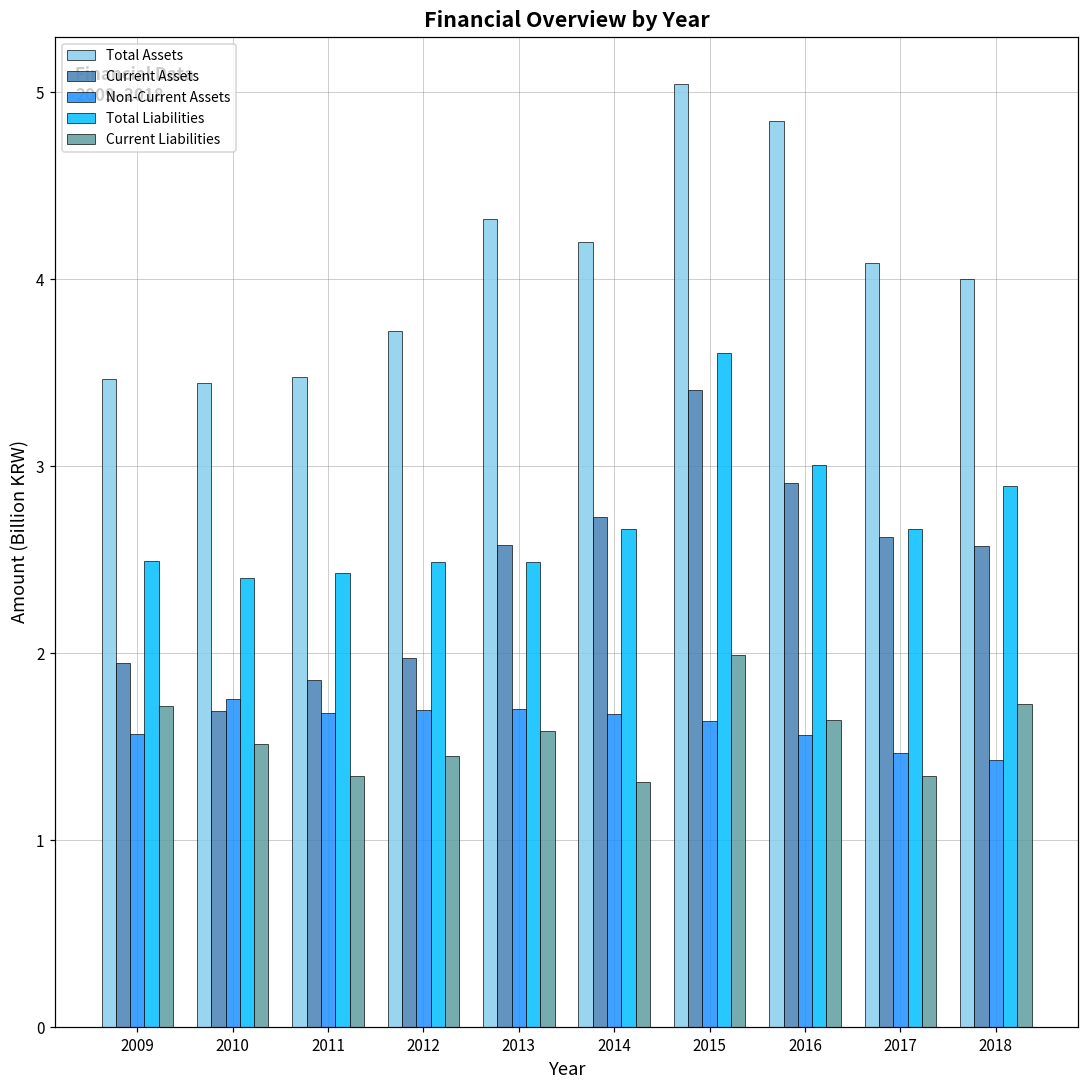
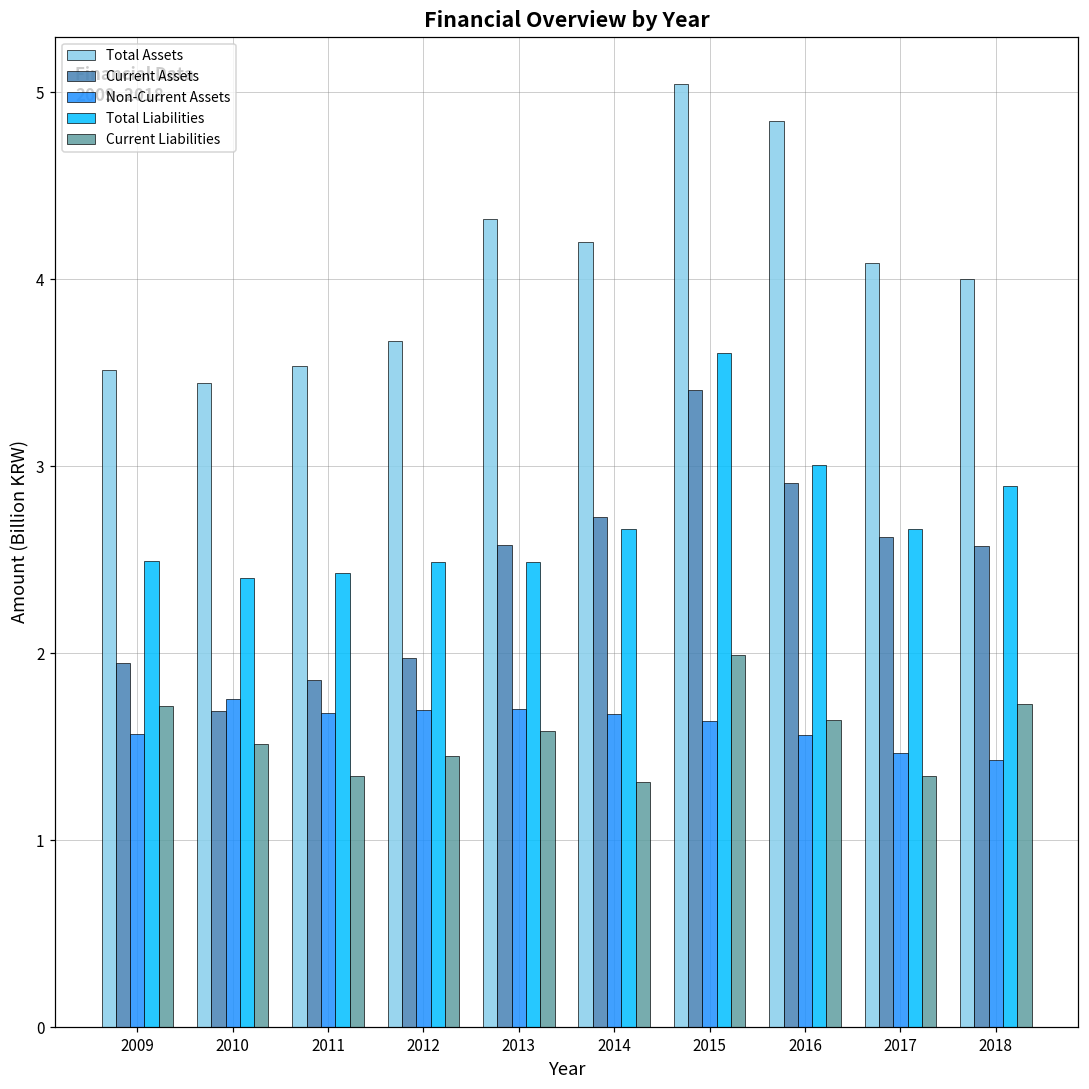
  {
    "Total Assets": {
-     "2009": 3.46,
+     "2009": 3.51,
      "2010": 3.44,
-     "2011": 3.47,
-     "2012": 3.72,
+     "2011": 3.54,
+     "2012": 3.67,
      "2013": 4.32,
      "2014": 4.20,
      "2015": 5.04,
      "2016": 4.85,
      "2017": 4.08,
      "2018": 4.00
    }
  }
